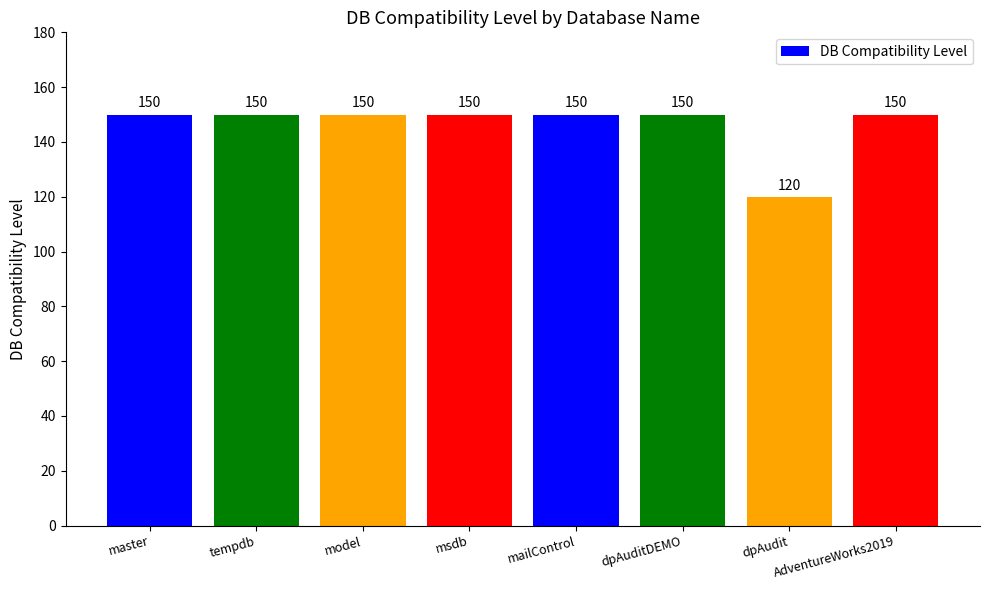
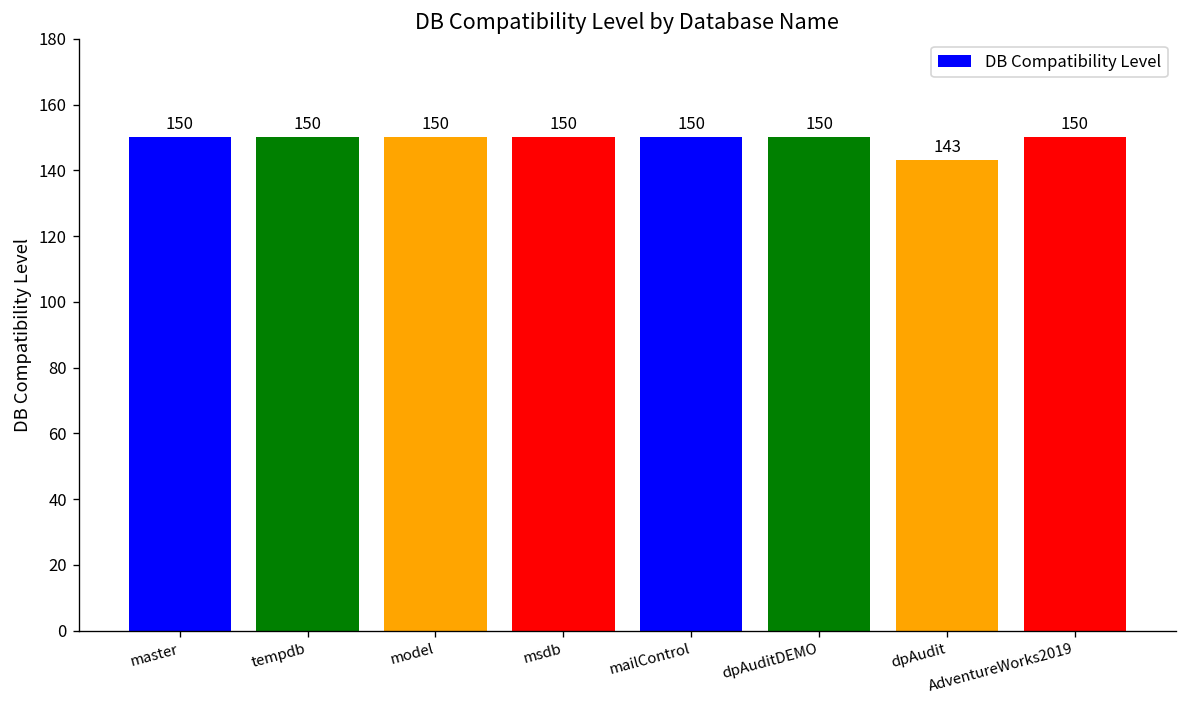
  {
    "master": 150,
    "tempdb": 150,
    "model": 150,
    "msdb": 150,
    "mailControl": 150,
    "dpAuditDEMO": 150,
-   "dpAudit": 120,
+   "dpAudit": 143,
    "AdventureWorks2019": 150
  }
